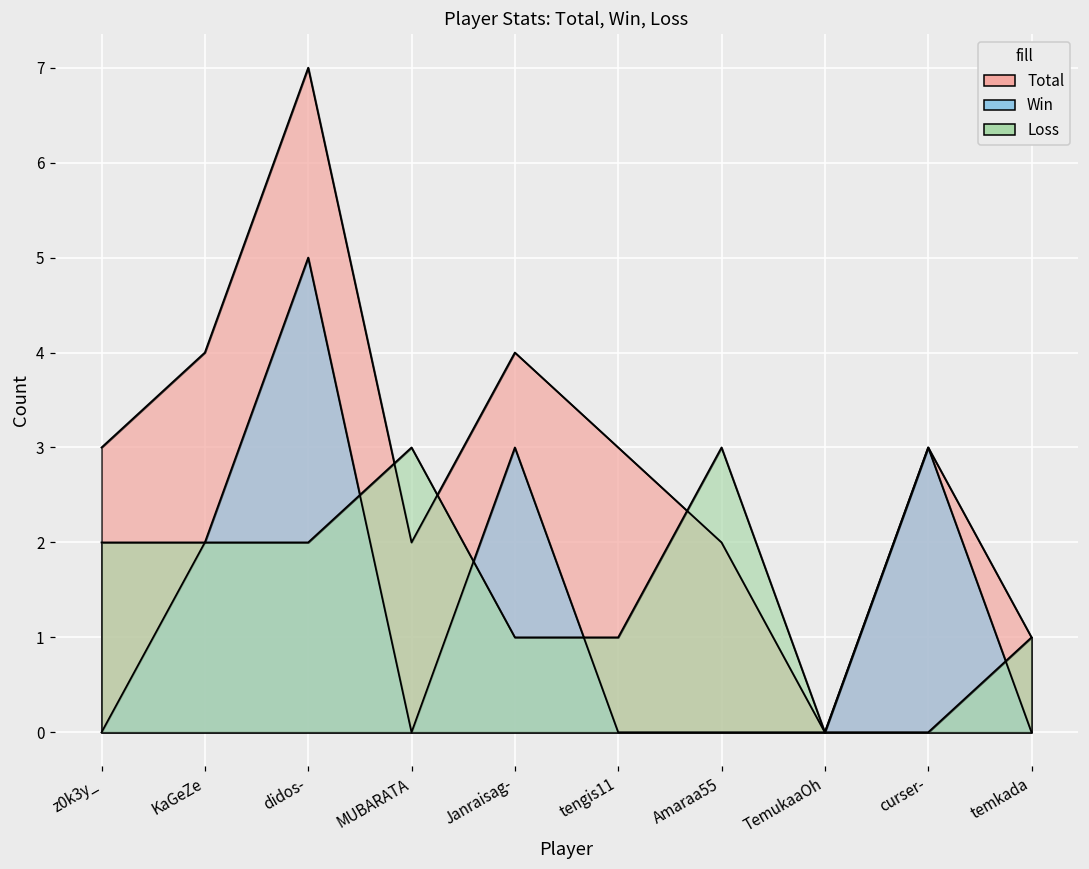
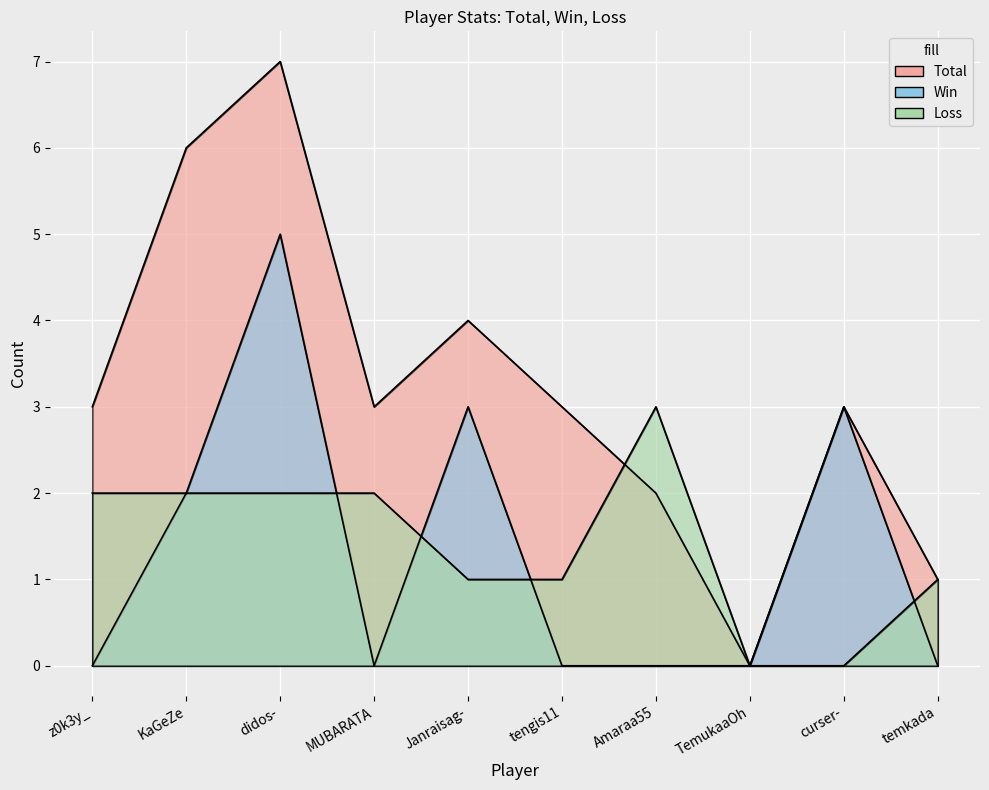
  {
    "Total": {
      "z0k3y_": 3,
-     "KaGeZe": 4,
+     "KaGeZe": 6,
      "didos-": 7,
-     "MUBARATA": 2,
+     "MUBARATA": 3,
      "Janraisag-": 4,
      "tengis11": 3,
      "Amaraa55": 2
    },
    "Win": {
      "z0k3y_": 0,
      "didos-": 5,
      "MUBARATA": 0,
      "Janraisag-": 3,
      "tengis11": 0,
      "Amaraa55": 0,
      "temkada": 0
    },
    "Loss": {
      "z0k3y_": 2,
      "didos-": 2,
-     "MUBARATA": 3,
+     "MUBARATA": 2,
      "Janraisag-": 1,
      "tengis11": 1,
      "Amaraa55": 3,
      "curser-": 0
    }
  }
